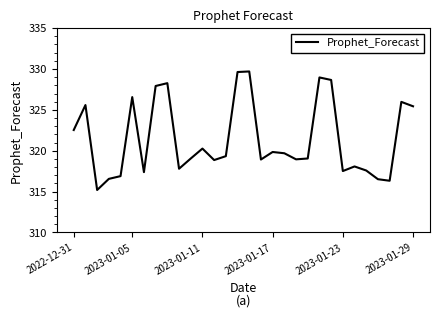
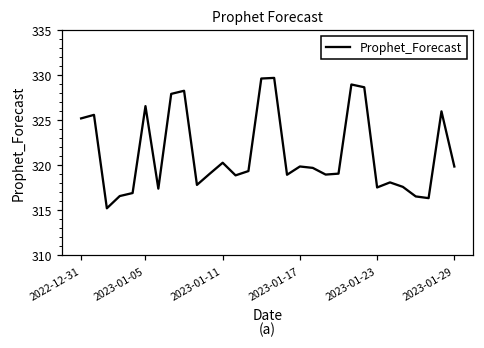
  {
-   "2022-12-31": 323,
+   "2022-12-31": 325,
    "2023-01-05": 327,
    "2023-01-11": 320,
    "2023-01-17": 320,
    "2023-01-23": 318,
-   "2023-01-29": 325
+   "2023-01-29": 320
  }
